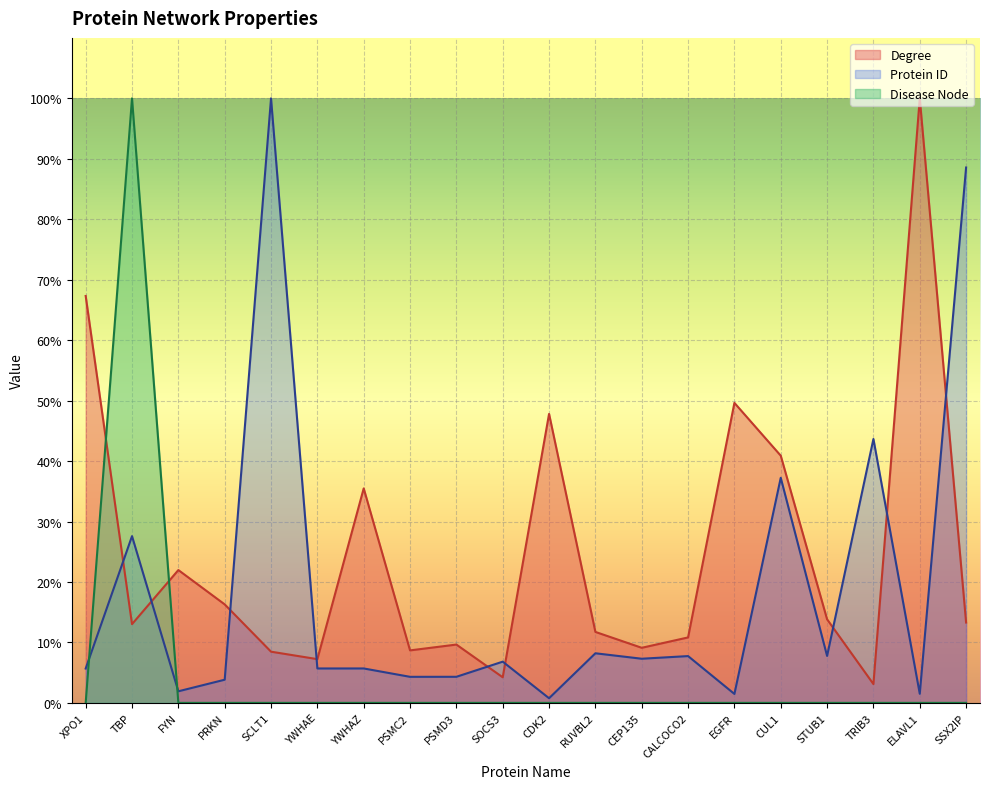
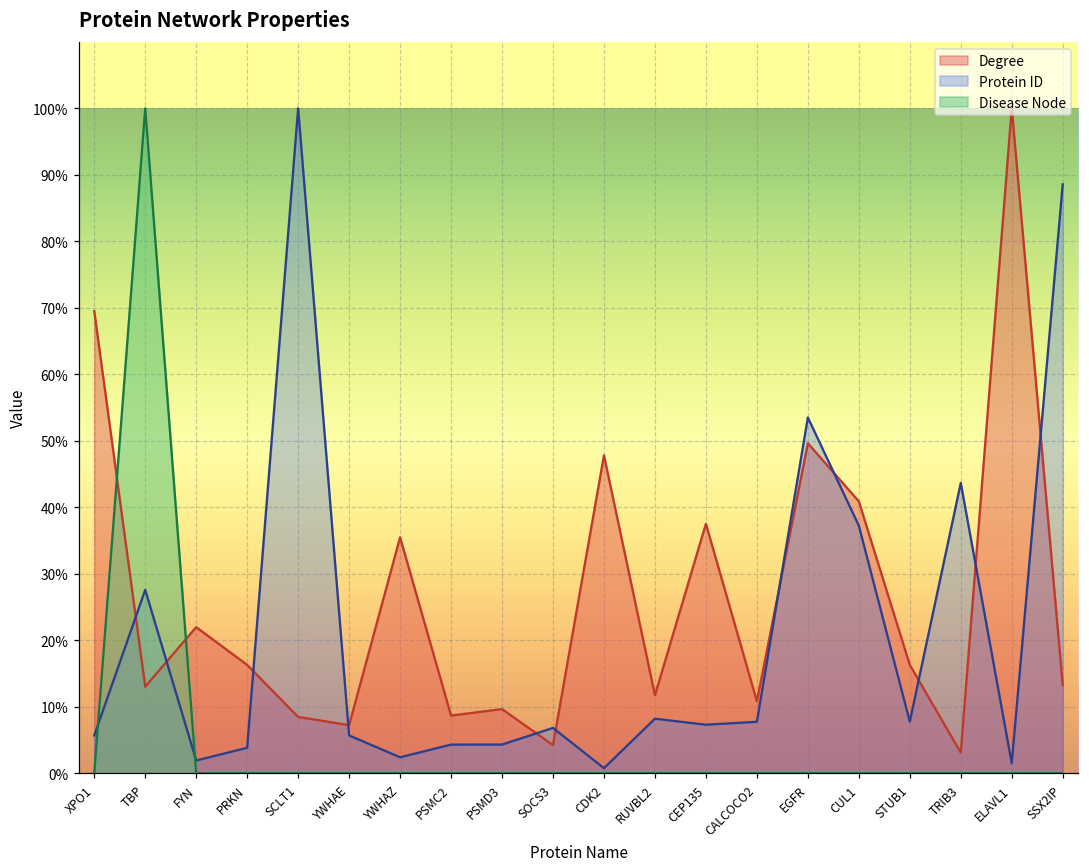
  {
    "Degree": {
-     "XPO1": "67%",
+     "XPO1": "70%",
      "TBP": "13%",
      "FYN": "22%",
      "PRKN": "16%",
      "SCLT1": "8%",
      "YWHAE": "7%",
      "YWHAZ": "35%",
      "PSMC2": "9%",
      "PSMD3": "10%",
      "SOCS3": "4%",
      "CDK2": "48%",
      "RUVBL2": "12%",
-     "CEP135": "9%",
+     "CEP135": "38%",
      "CALCOCO2": "11%",
      "EGFR": "50%",
      "CUL1": "41%",
-     "STUB1": "14%",
+     "STUB1": "16%",
      "TRIB3": "3%",
      "SSX2IP": "13%"
    },
    "Protein ID": {
      "XPO1": "6%",
      "TBP": "28%",
      "FYN": "2%",
      "PRKN": "4%",
      "SCLT1": "100%",
      "YWHAE": "6%",
-     "YWHAZ": "6%",
+     "YWHAZ": "2%",
      "PSMC2": "4%",
      "PSMD3": "4%",
      "SOCS3": "7%",
      "CDK2": "1%",
      "RUVBL2": "8%",
      "CEP135": "7%",
      "CALCOCO2": "8%",
-     "EGFR": "1%",
+     "EGFR": "53%",
      "CUL1": "37%",
      "STUB1": "8%",
      "TRIB3": "44%",
      "ELAVL1": "2%",
      "SSX2IP": "89%"
    },
    "Disease Node": {
      "XPO1": "0%",
      "TBP": "100%",
      "FYN": "0%",
      "PRKN": "0%",
      "SCLT1": "0%",
      "YWHAE": "0%",
      "YWHAZ": "0%",
      "PSMC2": "0%",
      "PSMD3": "0%",
      "SOCS3": "0%",
      "CDK2": "0%",
      "RUVBL2": "0%",
      "CEP135": "0%",
      "CALCOCO2": "0%",
      "EGFR": "0%",
      "CUL1": "0%",
      "STUB1": "0%",
      "TRIB3": "0%",
      "ELAVL1": "0%",
      "SSX2IP": "0%"
    }
  }
